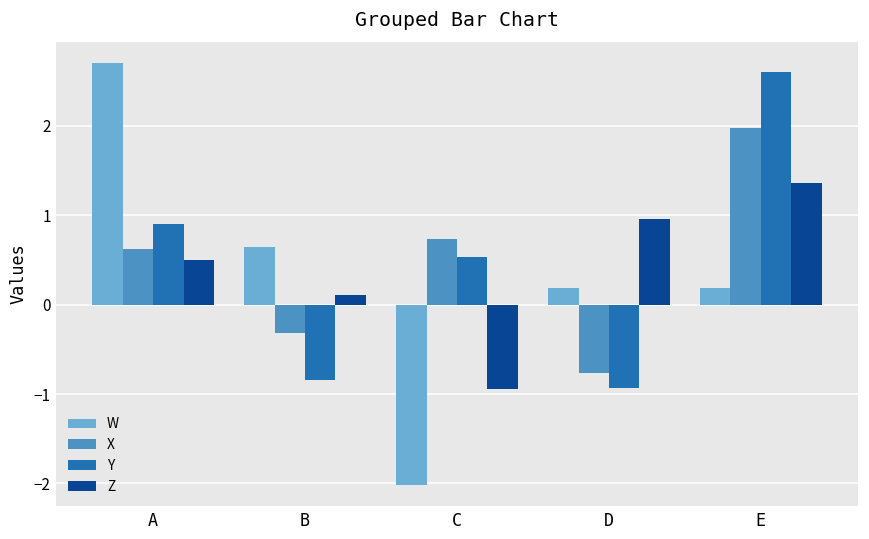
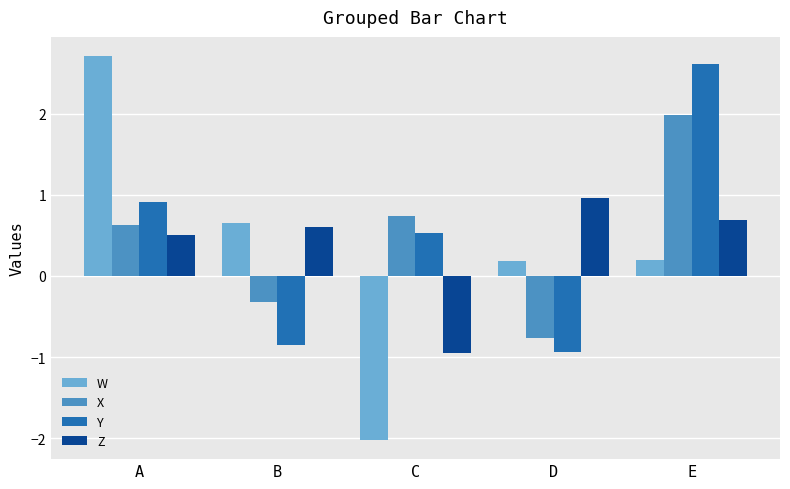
  {
    "Z": {
      "A": 0.5,
-     "B": 0.1,
+     "B": 0.6,
      "C": -0.9,
      "D": 1.0,
-     "E": 1.4
+     "E": 0.7
    }
  }
